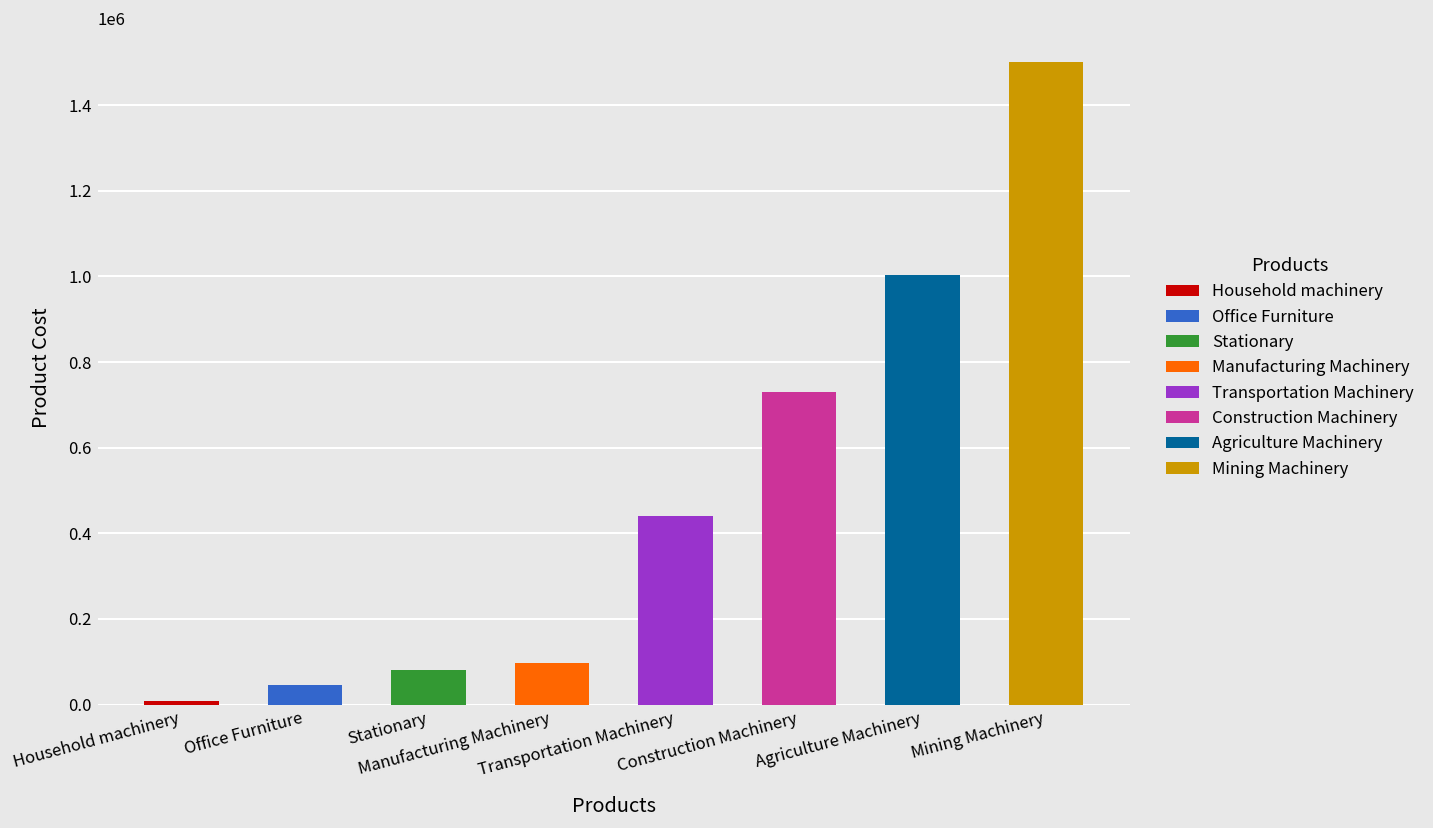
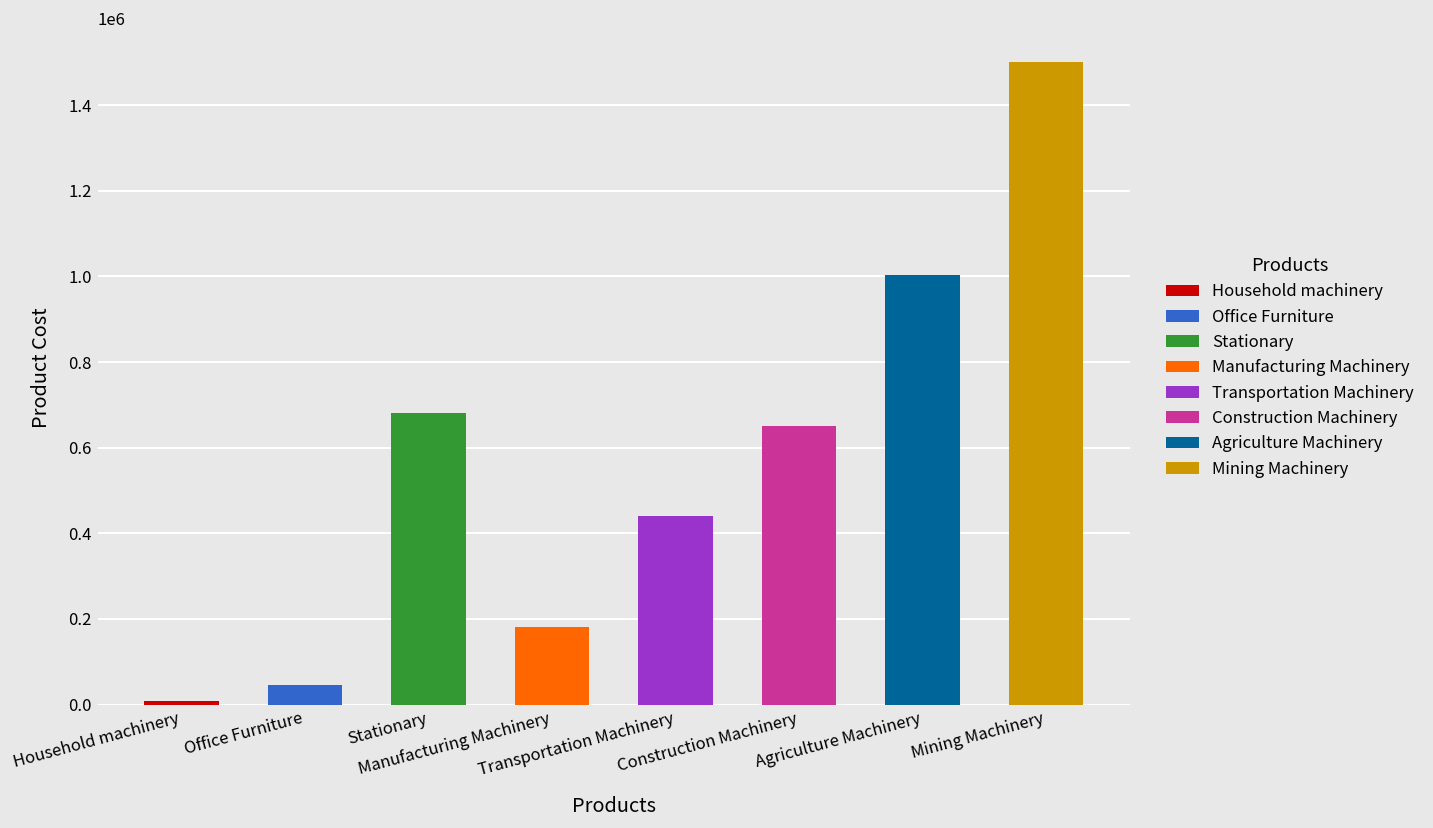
  {
    "Household machinery": 10000,
    "Office Furniture": 50000,
-   "Stationary": 80000,
-   "Manufacturing Machinery": 100000,
+   "Stationary": 680000,
+   "Manufacturing Machinery": 180000,
    "Transportation Machinery": 440000,
-   "Construction Machinery": 730000,
+   "Construction Machinery": 650000,
    "Agriculture Machinery": 1000000,
    "Mining Machinery": 1500000
  }
